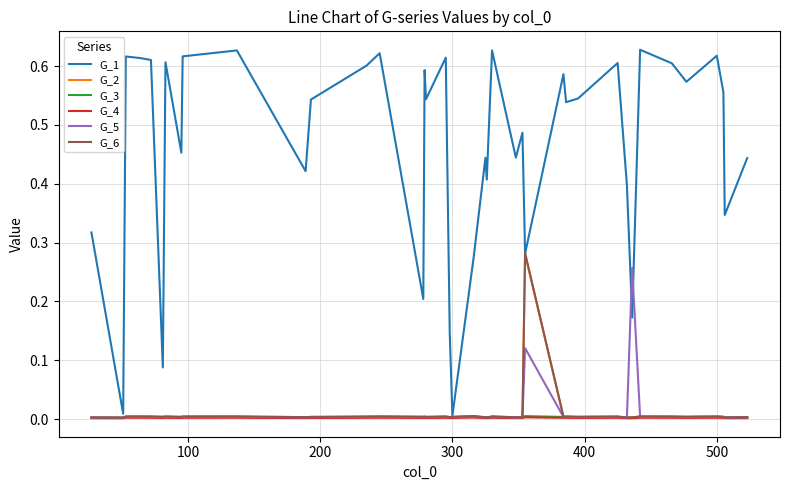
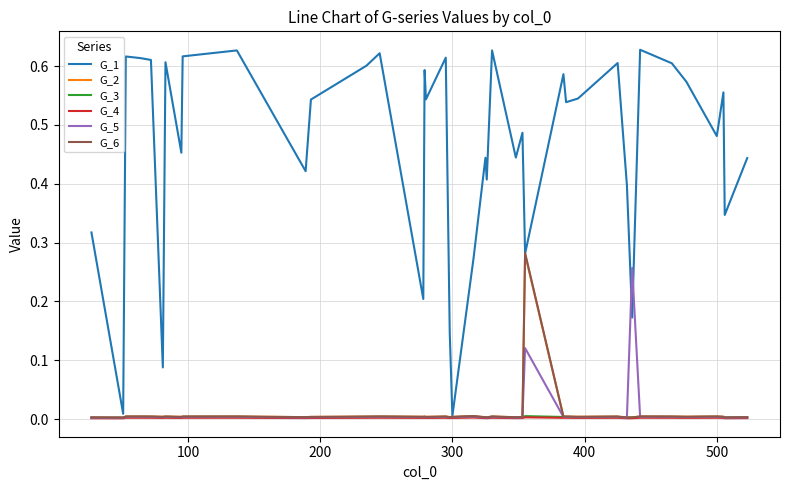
  {
    "G_1": {
-     "500": 0.62
+     "500": 0.48
    }
  }
